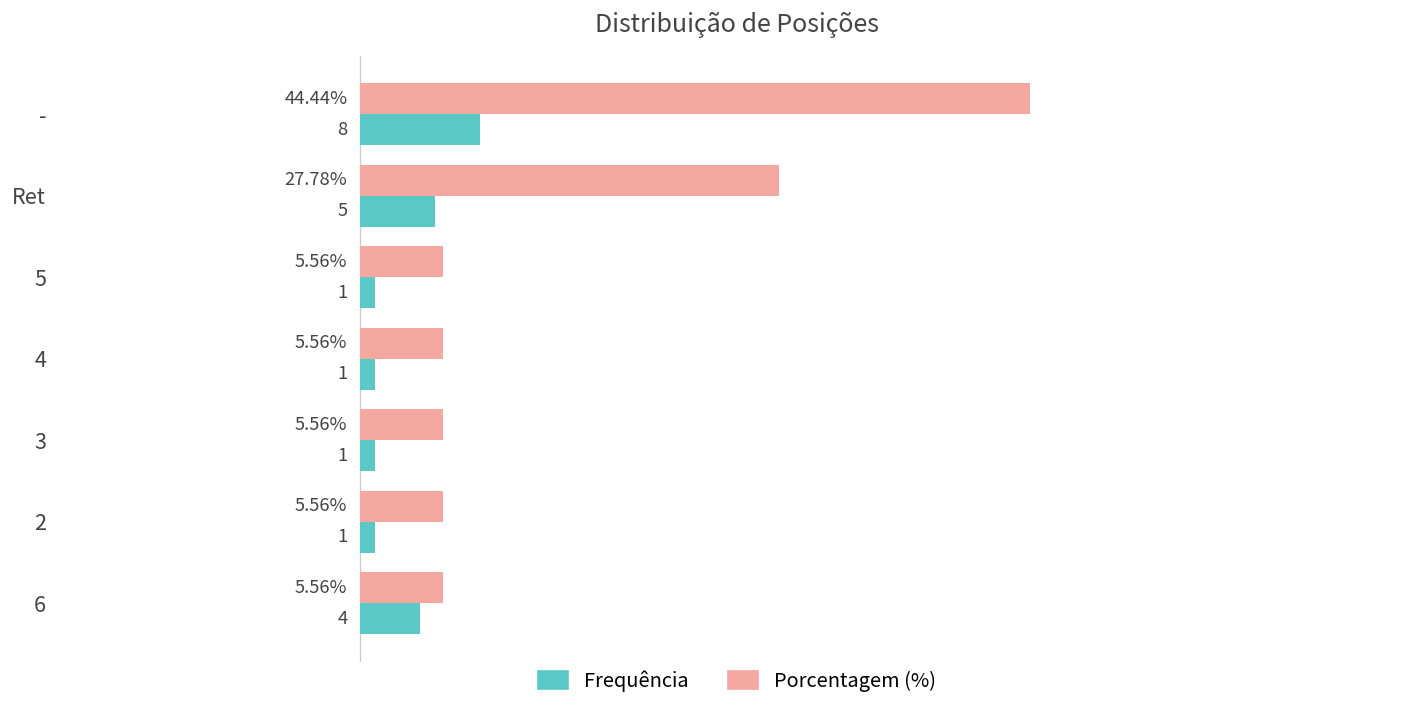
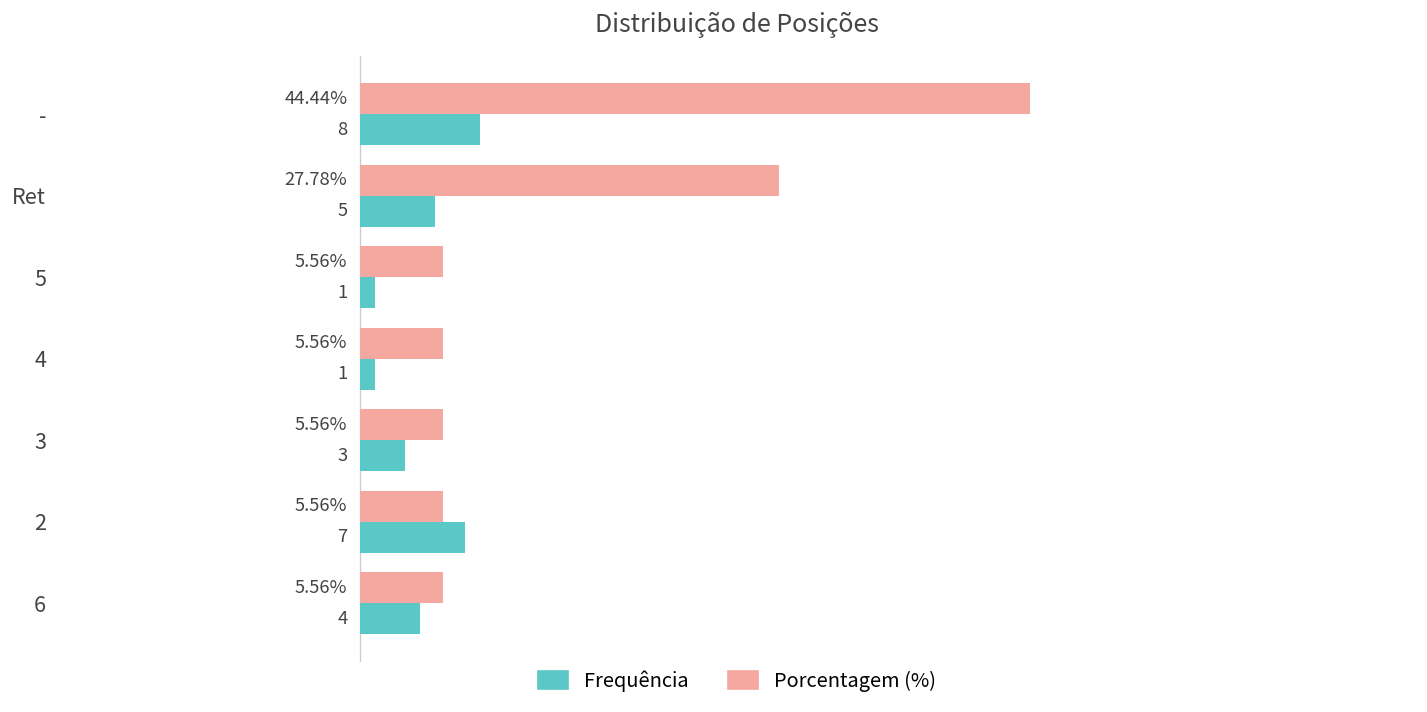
  {
    "Frequência": {
      "5": 1,
      "4": 1,
-     "3": 1,
-     "2": 1
+     "3": 3,
+     "2": 7
    }
  }
